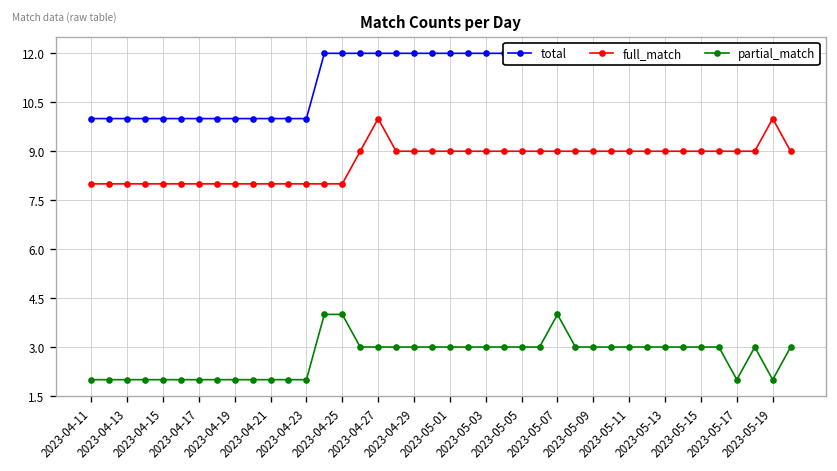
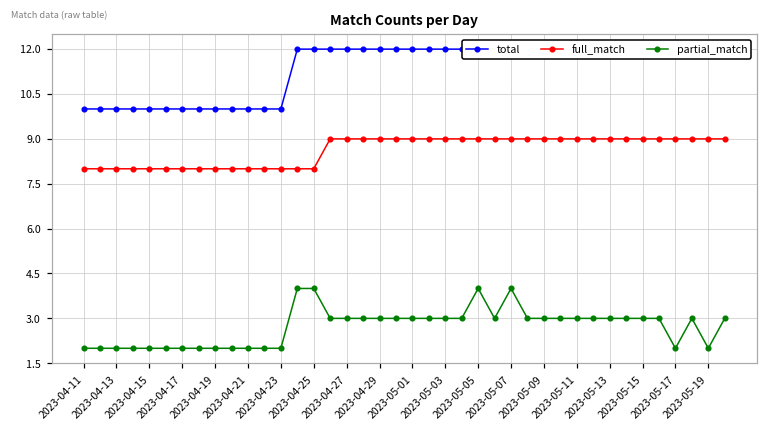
  {
    "total": {
      "2023-04-11": 10,
      "2023-04-13": 10,
      "2023-04-15": 10,
      "2023-04-17": 10,
      "2023-04-19": 10,
      "2023-04-21": 10,
      "2023-04-23": 10,
      "2023-04-25": 12,
      "2023-04-27": 12,
      "2023-04-29": 12,
      "2023-05-01": 12,
      "2023-05-03": 12
    },
    "full_match": {
      "2023-04-11": 8,
      "2023-04-13": 8,
      "2023-04-15": 8,
      "2023-04-17": 8,
      "2023-04-19": 8,
      "2023-04-21": 8,
      "2023-04-23": 8,
      "2023-04-25": 8,
-     "2023-04-27": 10,
+     "2023-04-27": 9,
      "2023-04-29": 9,
      "2023-05-01": 9,
      "2023-05-03": 9,
      "2023-05-05": 9,
      "2023-05-07": 9,
      "2023-05-09": 9,
      "2023-05-11": 9,
      "2023-05-13": 9,
      "2023-05-15": 9,
      "2023-05-17": 9,
-     "2023-05-19": 10
+     "2023-05-19": 9
    },
    "partial_match": {
      "2023-04-11": 2,
      "2023-04-13": 2,
      "2023-04-15": 2,
      "2023-04-17": 2,
      "2023-04-19": 2,
      "2023-04-21": 2,
      "2023-04-23": 2,
      "2023-04-25": 4,
      "2023-04-27": 3,
      "2023-04-29": 3,
      "2023-05-01": 3,
      "2023-05-03": 3,
-     "2023-05-05": 3,
+     "2023-05-05": 4,
      "2023-05-07": 4,
      "2023-05-09": 3,
      "2023-05-11": 3,
      "2023-05-13": 3,
      "2023-05-15": 3,
      "2023-05-17": 2,
      "2023-05-19": 2
    }
  }
